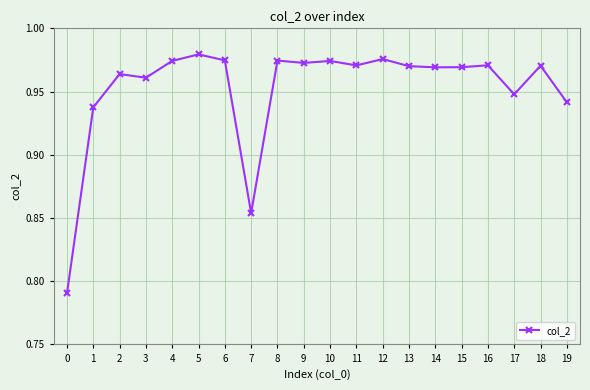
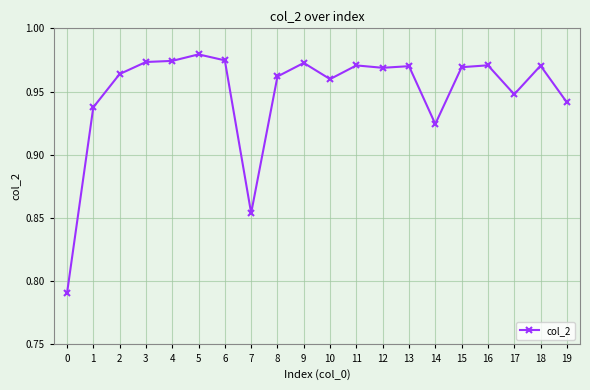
  {
    "0": 0.790,
    "1": 0.938,
    "2": 0.964,
-   "3": 0.961,
+   "3": 0.973,
    "4": 0.974,
    "5": 0.979,
    "6": 0.975,
    "7": 0.854,
-   "8": 0.975,
+   "8": 0.962,
    "9": 0.973,
-   "10": 0.974,
+   "10": 0.960,
    "11": 0.971,
-   "12": 0.976,
+   "12": 0.969,
    "13": 0.970,
-   "14": 0.969,
+   "14": 0.924,
    "15": 0.969,
    "16": 0.971,
    "17": 0.948,
    "18": 0.970,
    "19": 0.941
  }
